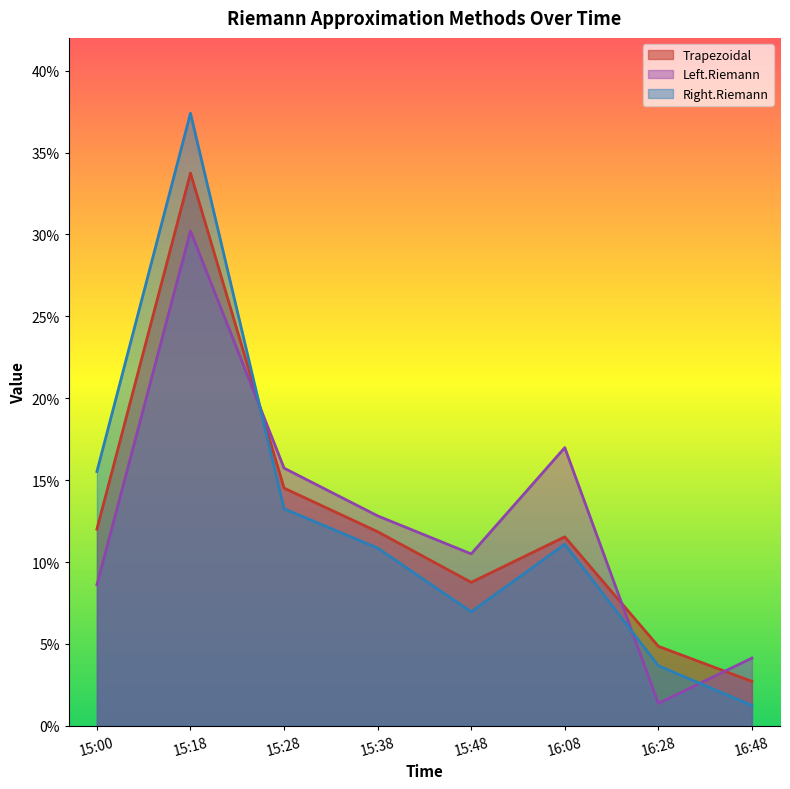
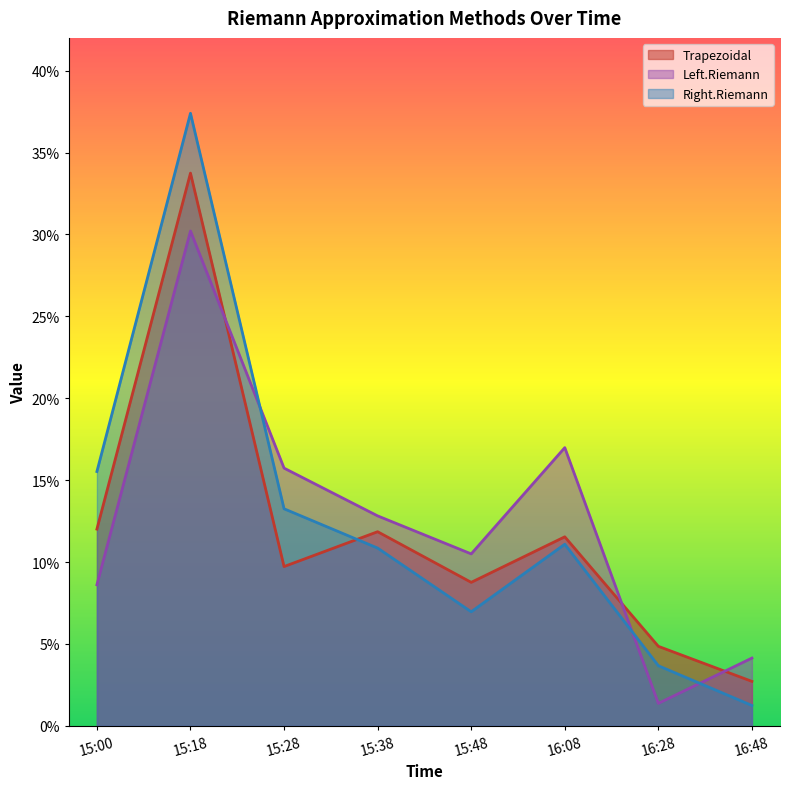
  {
    "Trapezoidal": {
      "15:00": "12.0%",
      "15:18": "33.7%",
-     "15:28": "14.5%",
+     "15:28": "9.7%",
      "15:38": "11.9%",
      "15:48": "8.8%",
      "16:08": "11.5%",
      "16:28": "4.9%",
      "16:48": "2.7%"
    },
    "Left.Riemann": {
      "15:00": "8.6%",
      "15:18": "30.2%",
      "15:28": "15.7%",
      "15:38": "12.8%",
      "15:48": "10.5%",
      "16:08": "17.0%",
      "16:28": "1.4%",
      "16:48": "4.1%"
    },
    "Right.Riemann": {
      "15:00": "15.5%",
      "15:18": "37.4%",
      "15:28": "13.3%",
      "15:38": "10.9%",
      "15:48": "7.0%",
      "16:08": "11.1%",
      "16:28": "3.7%",
      "16:48": "1.2%"
    }
  }
